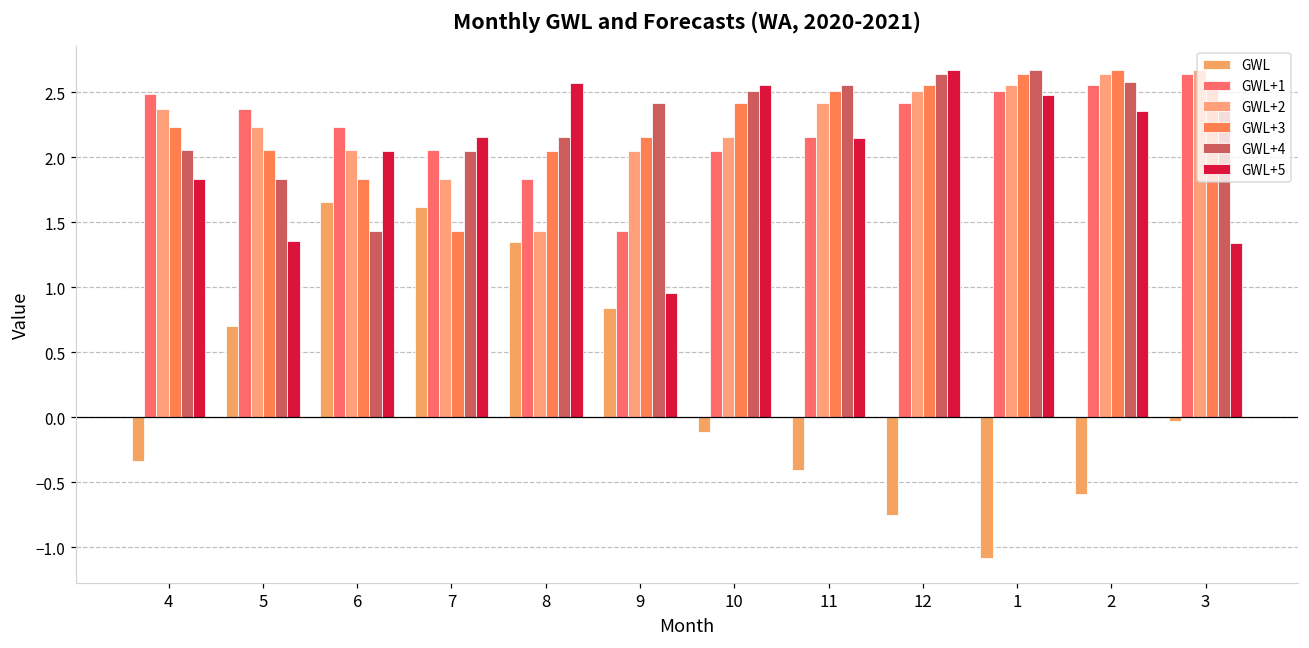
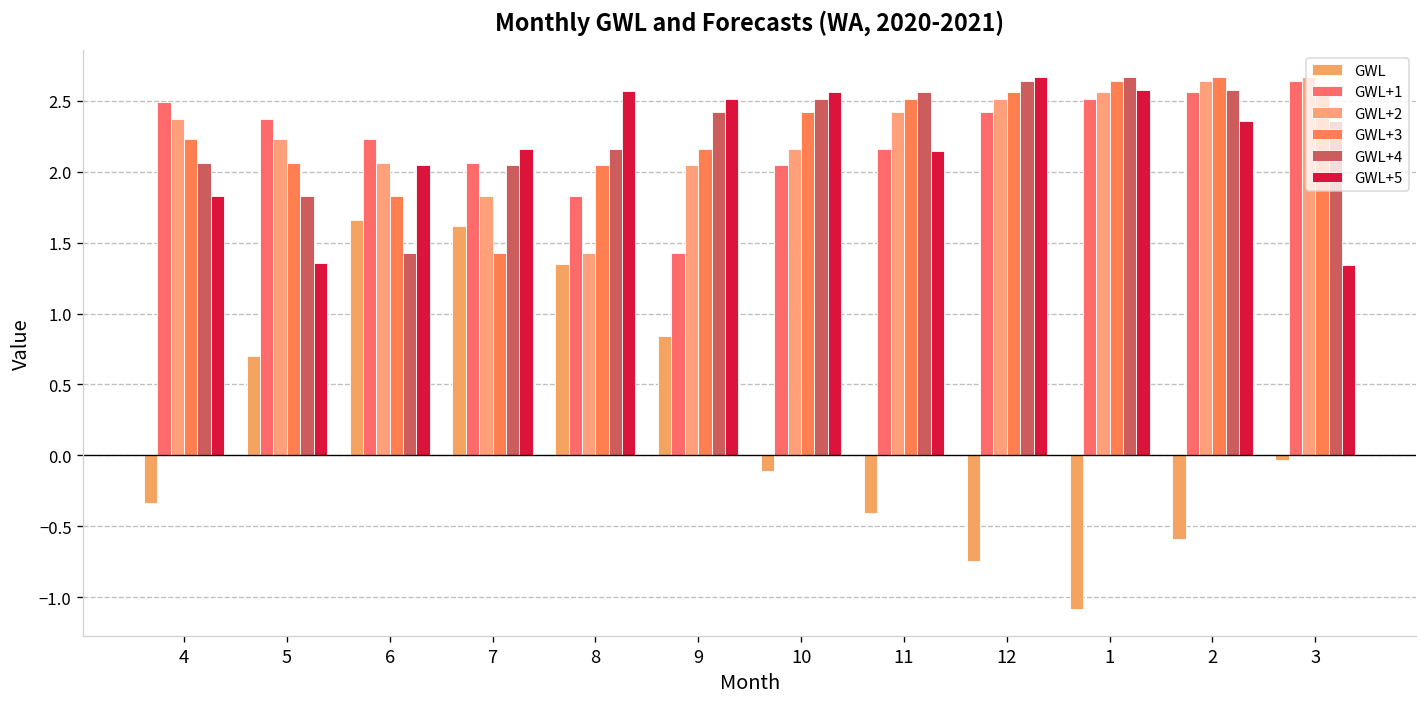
  {
    "GWL+5": {
      "4": 1.83,
      "5": 1.36,
      "6": 2.05,
      "7": 2.16,
      "8": 2.57,
-     "9": 0.96,
+     "9": 2.51,
      "10": 2.56,
      "11": 2.15,
      "12": 2.67,
-     "1": 2.48,
+     "1": 2.58,
      "2": 2.36,
      "3": 1.34
    }
  }
